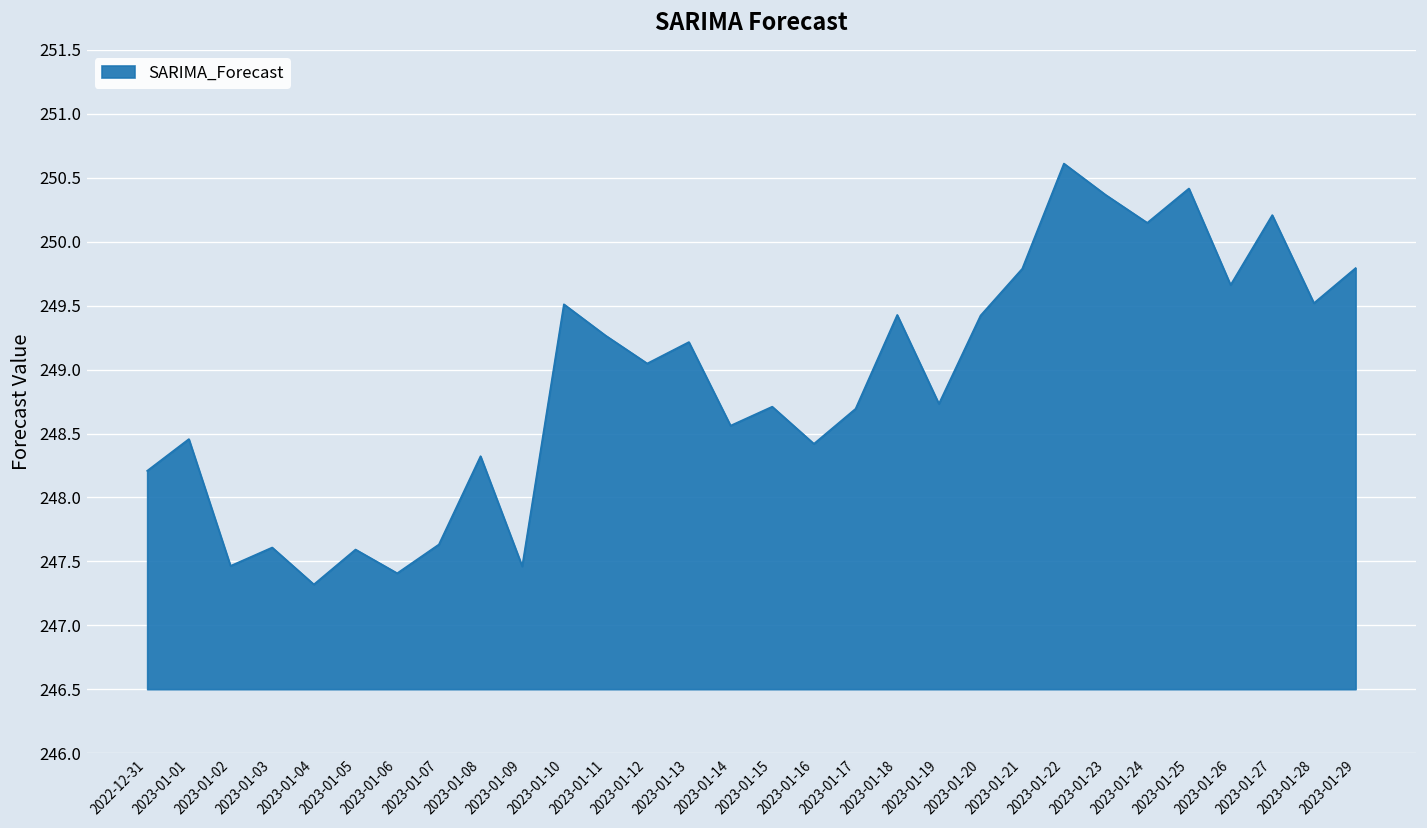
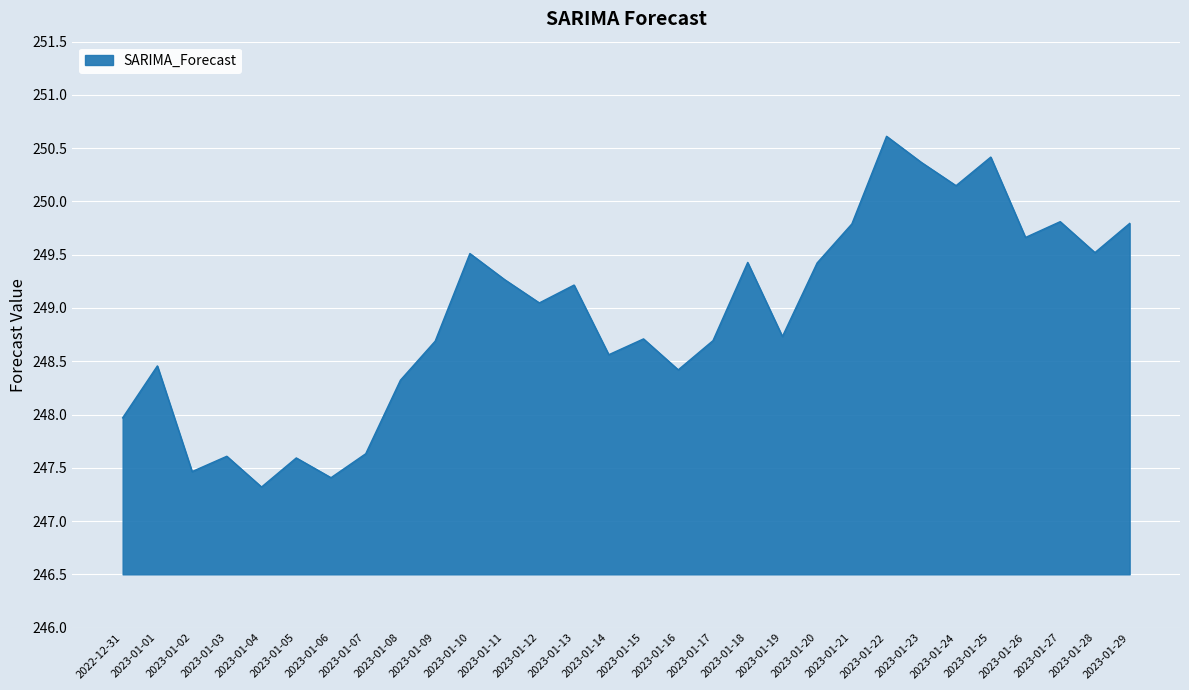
  {
-   "2022-12-31": 248.21,
+   "2022-12-31": 247.97,
    "2023-01-01": 248.46,
    "2023-01-02": 247.46,
    "2023-01-03": 247.61,
    "2023-01-04": 247.32,
    "2023-01-05": 247.59,
    "2023-01-06": 247.41,
    "2023-01-07": 247.63,
    "2023-01-08": 248.32,
-   "2023-01-09": 247.46,
+   "2023-01-09": 248.69,
    "2023-01-10": 249.51,
    "2023-01-11": 249.27,
    "2023-01-12": 249.05,
    "2023-01-13": 249.22,
    "2023-01-14": 248.56,
    "2023-01-15": 248.71,
    "2023-01-16": 248.42,
    "2023-01-17": 248.69,
    "2023-01-18": 249.43,
    "2023-01-19": 248.73,
    "2023-01-20": 249.42,
    "2023-01-21": 249.79,
    "2023-01-22": 250.61,
    "2023-01-23": 250.37,
    "2023-01-24": 250.15,
    "2023-01-25": 250.42,
    "2023-01-26": 249.66,
-   "2023-01-27": 250.21,
+   "2023-01-27": 249.81,
    "2023-01-28": 249.52,
    "2023-01-29": 249.79
  }
